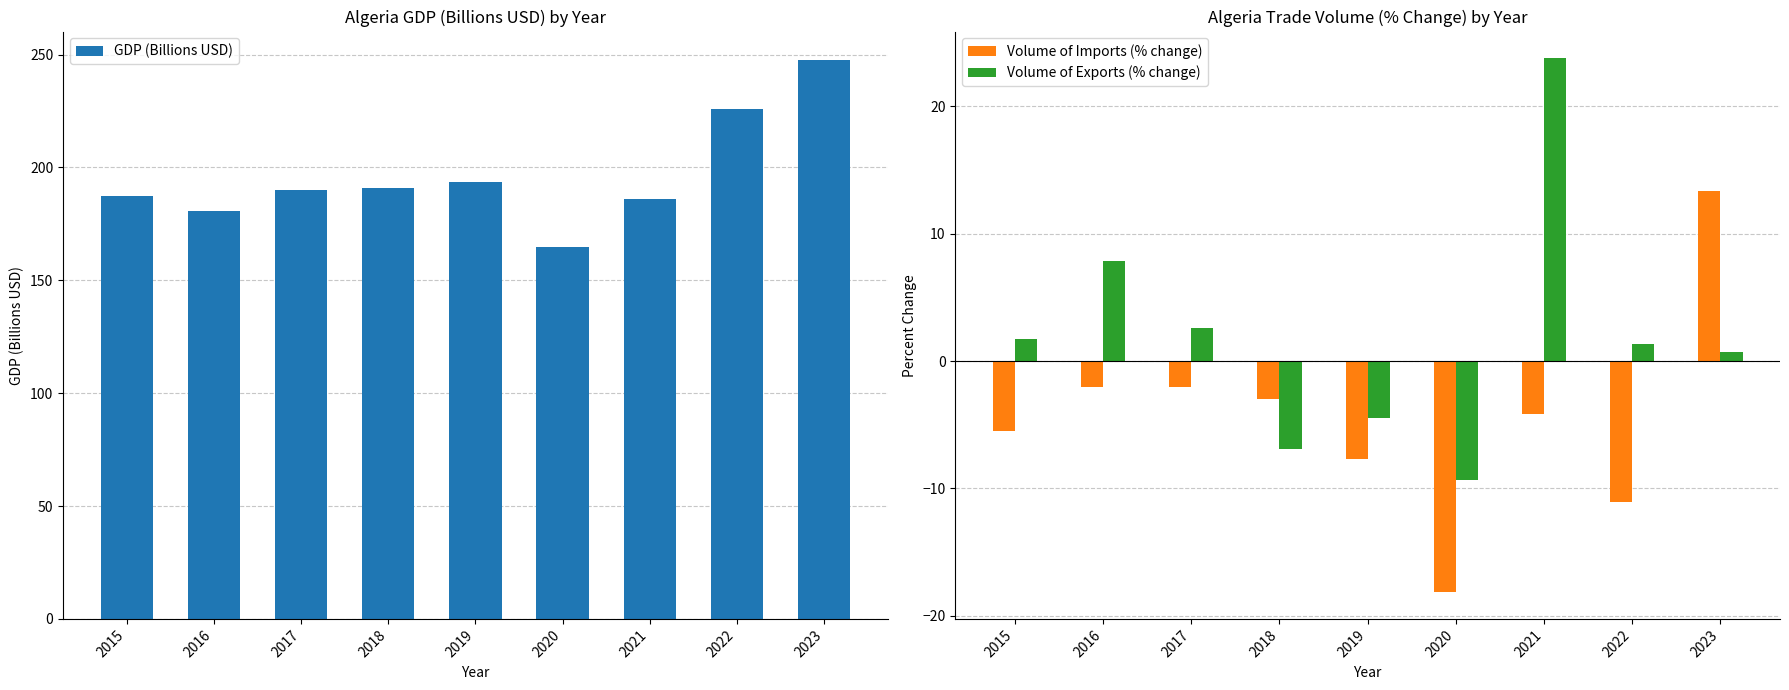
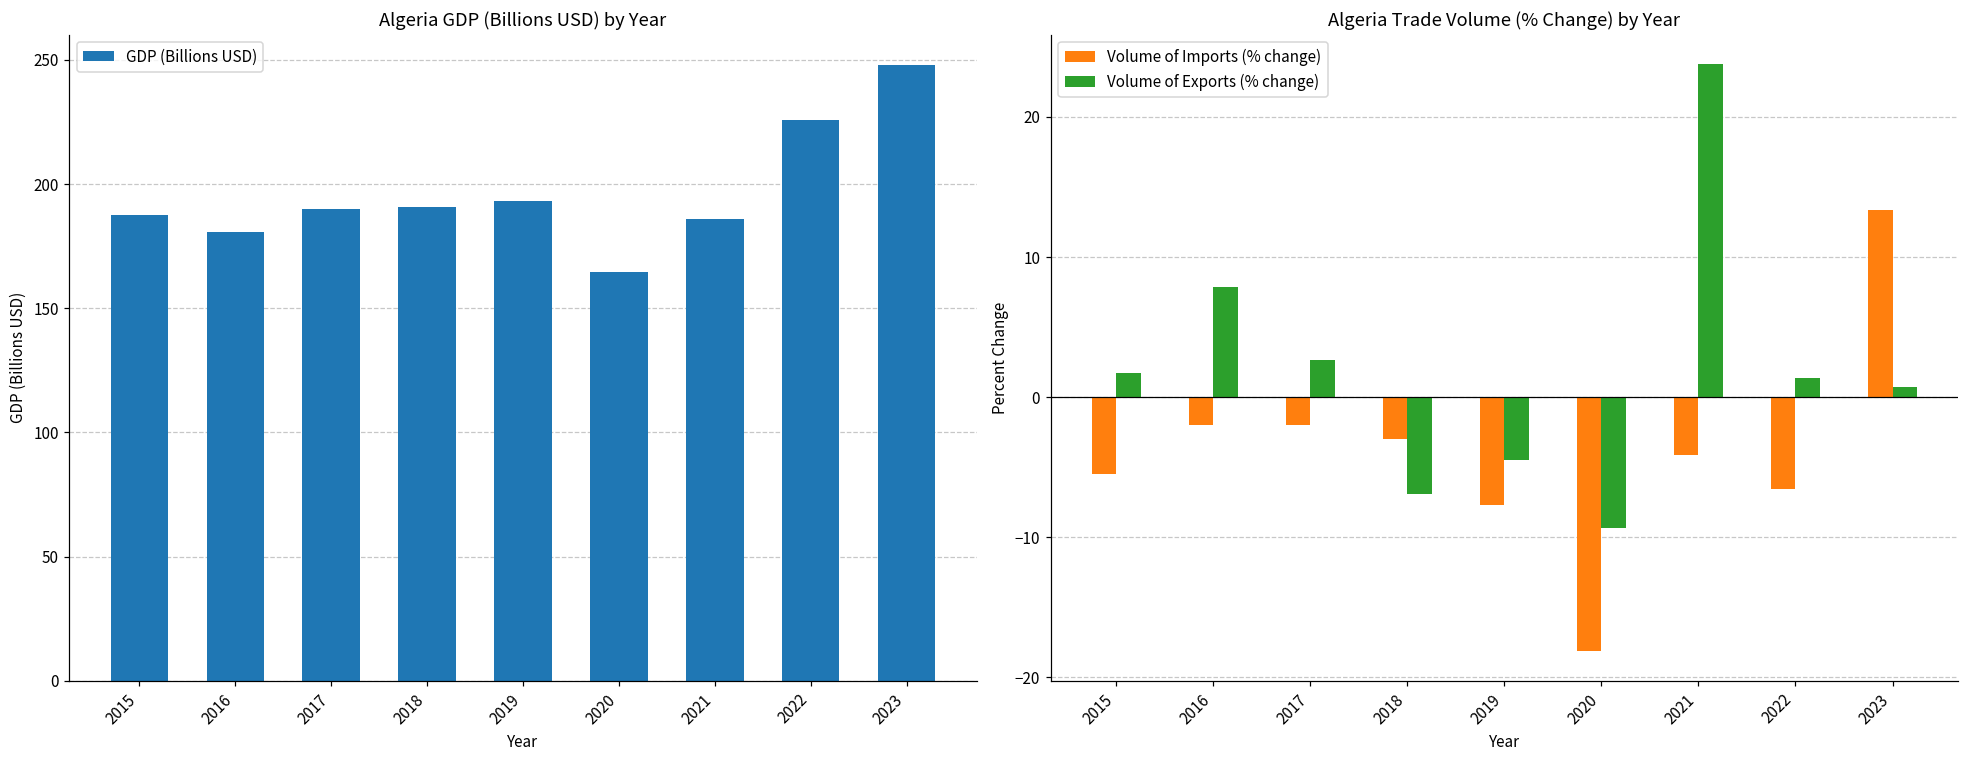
  {
    "Algeria GDP (Billions USD) by Year": {
      "2015": 187,
      "2016": 181,
      "2017": 190,
      "2018": 191,
      "2019": 193,
      "2020": 165,
      "2021": 186,
      "2022": 226,
      "2023": 248
    },
    "Algeria Trade Volume (% Change) by Year": {
      "Volume of Imports (% change)": {
        "2015": -5.5,
        "2016": -2.0,
        "2017": -2.0,
        "2018": -3.0,
        "2019": -7.7,
        "2020": -18.2,
        "2021": -4.2,
-       "2022": -11.1,
+       "2022": -6.6,
        "2023": 13.3
      },
      "Volume of Exports (% change)": {
        "2015": 1.8,
        "2016": 7.9,
        "2017": 2.6,
        "2018": -6.9,
        "2019": -4.5,
        "2020": -9.3,
        "2021": 23.8,
        "2022": 1.4,
        "2023": 0.7
      }
    }
  }
